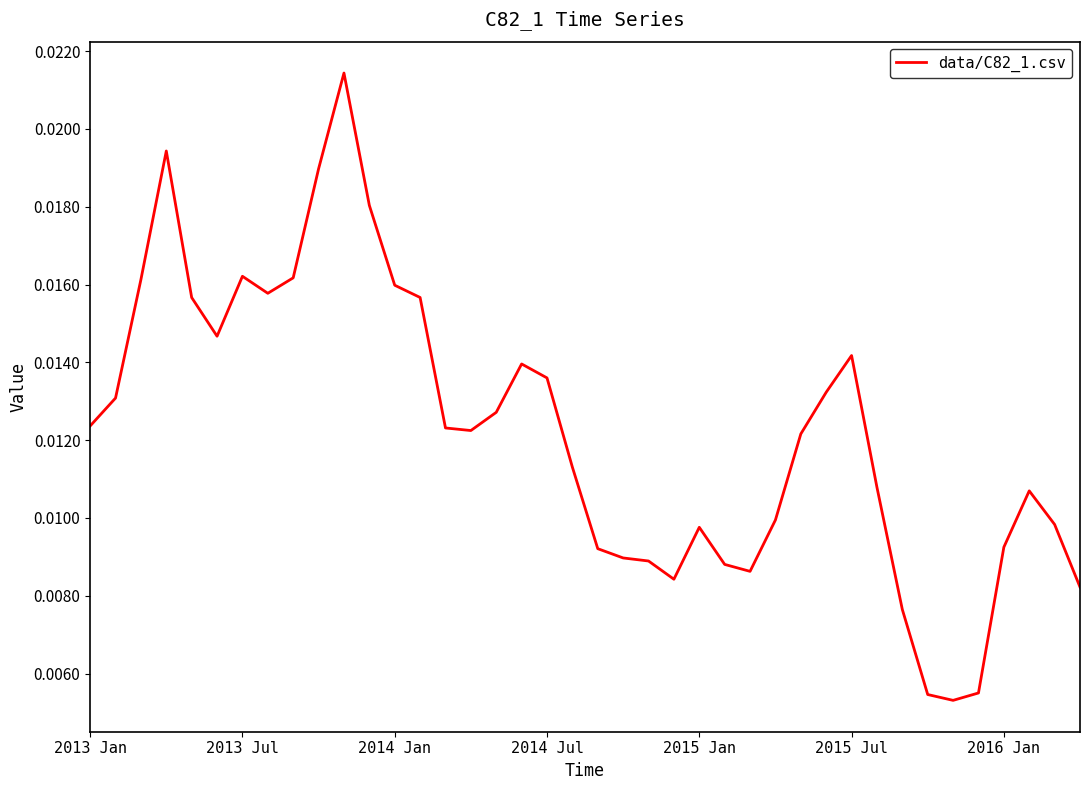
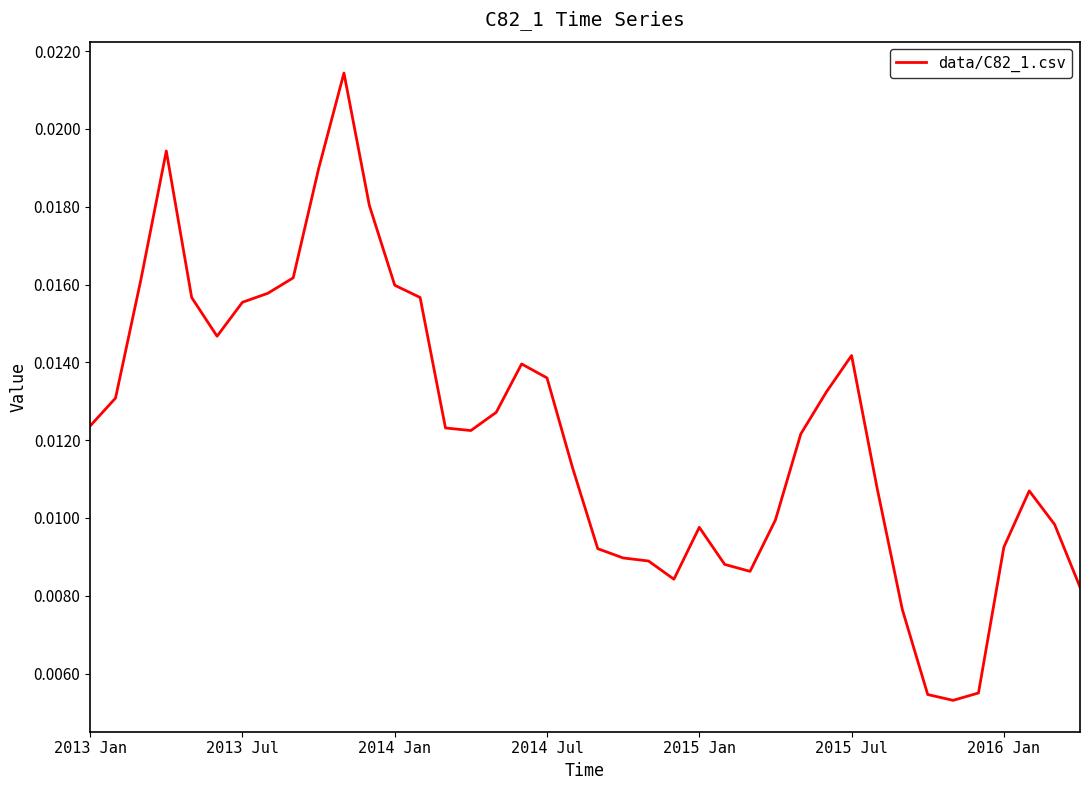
  {
    "2013 Jan": 0.0124,
-   "2013 Jul": 0.0162,
+   "2013 Jul": 0.0155,
    "2014 Jan": 0.0160,
    "2014 Jul": 0.0136,
    "2015 Jan": 0.0098,
    "2015 Jul": 0.0142,
    "2016 Jan": 0.0092
  }
